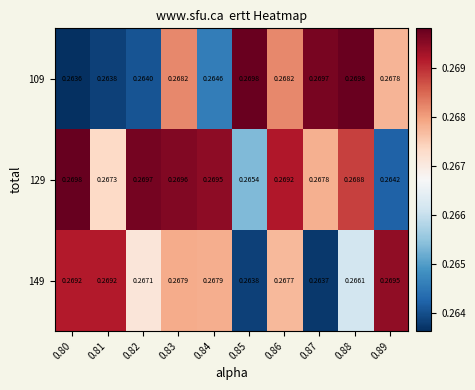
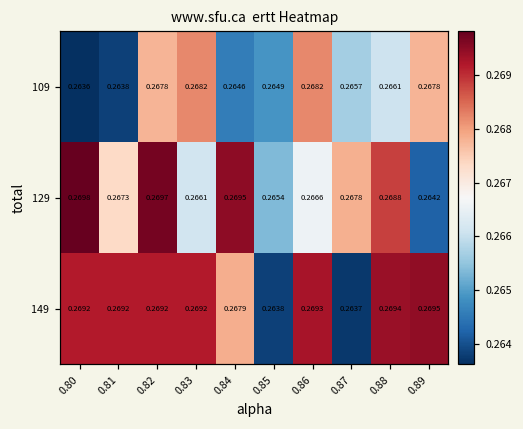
  {
    "109": {
      "0.80": 0.2636,
      "0.81": 0.2638,
-     "0.82": 0.2640,
+     "0.82": 0.2678,
      "0.83": 0.2682,
      "0.84": 0.2646,
-     "0.85": 0.2698,
+     "0.85": 0.2649,
      "0.86": 0.2682,
-     "0.87": 0.2697,
-     "0.88": 0.2698,
+     "0.87": 0.2657,
+     "0.88": 0.2661,
      "0.89": 0.2678
    },
    "129": {
      "0.80": 0.2698,
      "0.81": 0.2673,
      "0.82": 0.2697,
-     "0.83": 0.2696,
+     "0.83": 0.2661,
      "0.84": 0.2695,
      "0.85": 0.2654,
-     "0.86": 0.2692,
+     "0.86": 0.2666,
      "0.87": 0.2678,
      "0.88": 0.2688,
      "0.89": 0.2642
    },
    "149": {
      "0.80": 0.2692,
      "0.81": 0.2692,
-     "0.82": 0.2671,
-     "0.83": 0.2679,
+     "0.82": 0.2692,
+     "0.83": 0.2692,
      "0.84": 0.2679,
      "0.85": 0.2638,
-     "0.86": 0.2677,
+     "0.86": 0.2693,
      "0.87": 0.2637,
-     "0.88": 0.2661,
+     "0.88": 0.2694,
      "0.89": 0.2695
    }
  }
